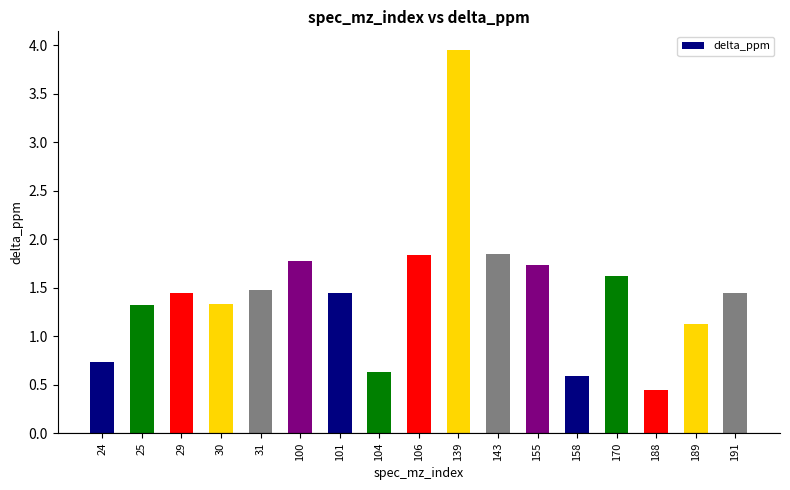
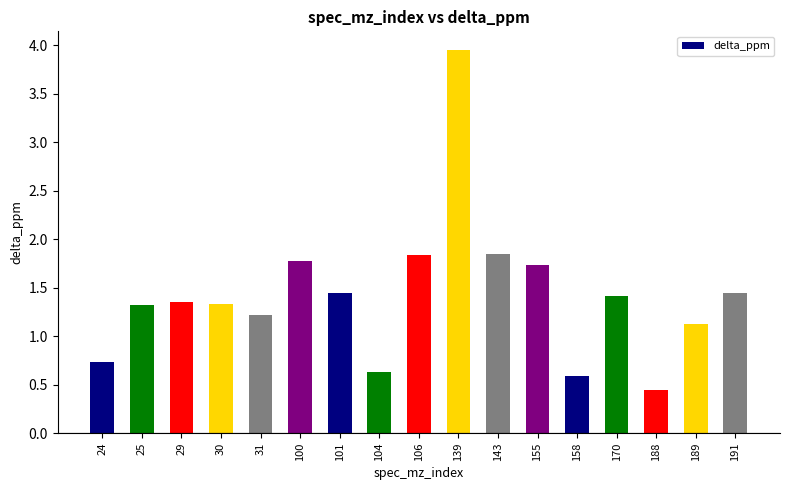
  {
    "24": 0.7,
    "25": 1.3,
-   "29": 1.45,
+   "29": 1.35,
    "30": 1.3,
-   "31": 1.5,
+   "31": 1.2,
    "100": 1.8,
    "101": 1.4,
    "104": 0.6,
    "106": 1.8,
    "139": 3.9,
    "143": 1.8,
    "155": 1.7,
    "158": 0.6,
-   "170": 1.6,
+   "170": 1.4,
    "188": 0.4,
    "189": 1.1,
    "191": 1.4
  }
